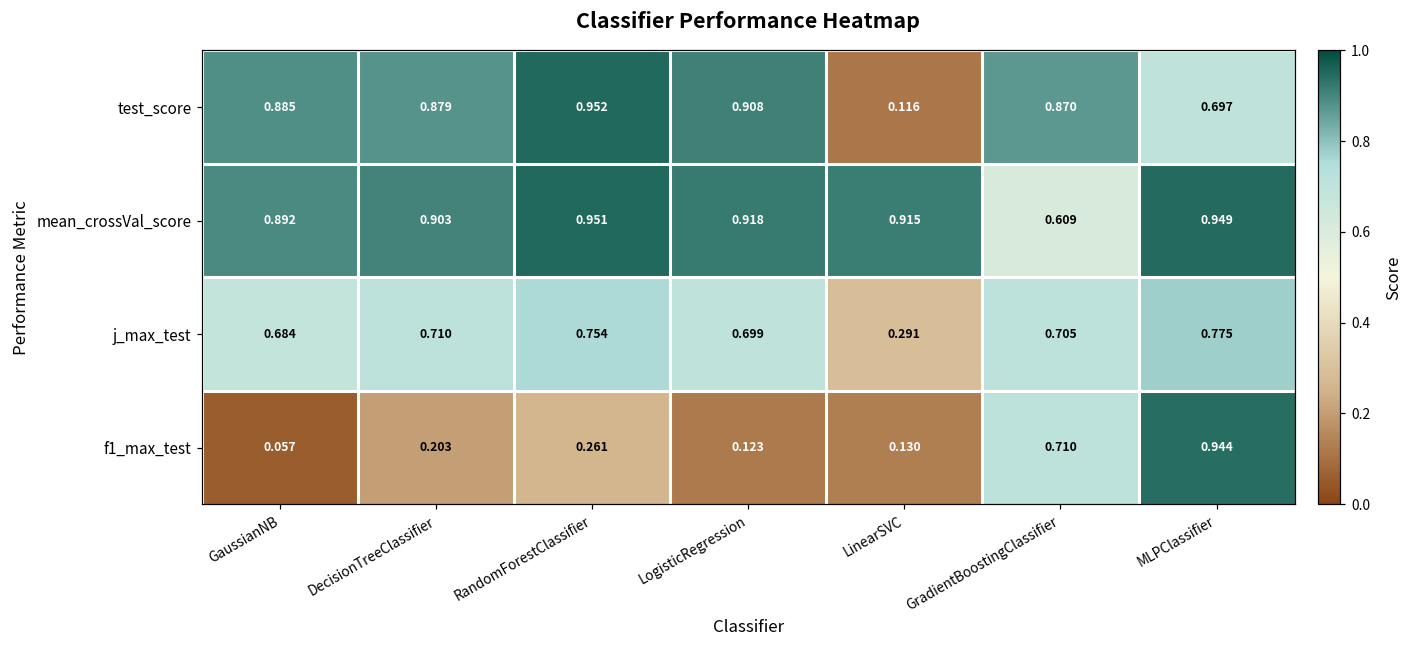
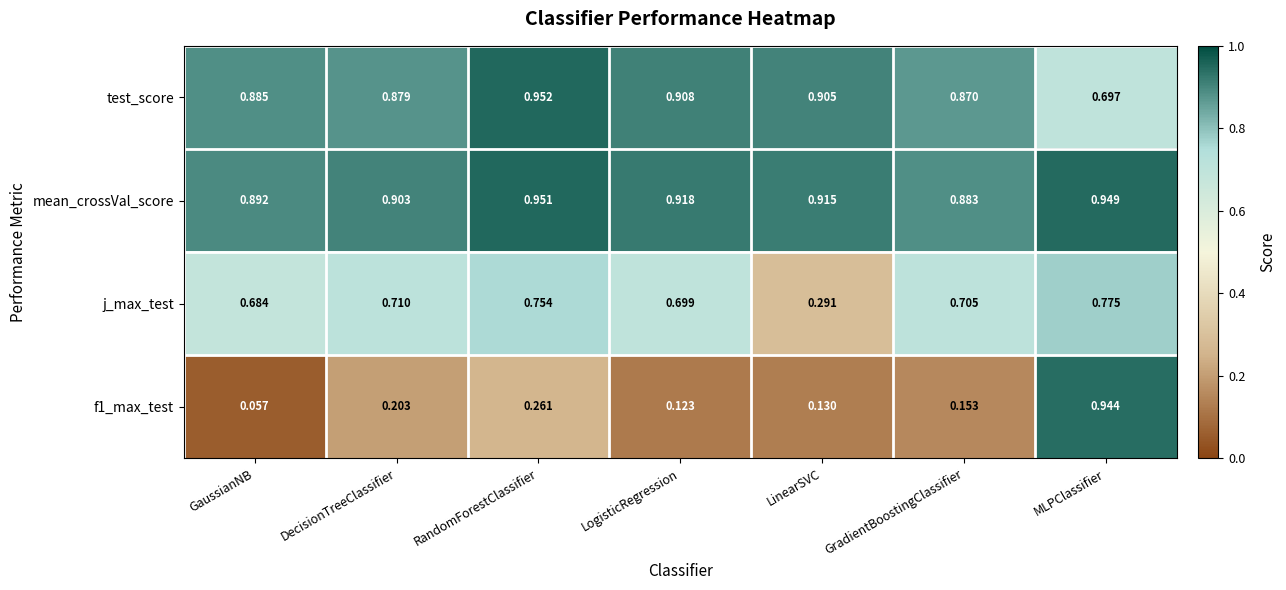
  {
    "test_score": {
      "GaussianNB": 0.885,
      "DecisionTreeClassifier": 0.879,
      "RandomForestClassifier": 0.952,
      "LogisticRegression": 0.908,
-     "LinearSVC": 0.116,
+     "LinearSVC": 0.905,
      "GradientBoostingClassifier": 0.870,
      "MLPClassifier": 0.697
    },
    "mean_crossVal_score": {
      "GaussianNB": 0.892,
      "DecisionTreeClassifier": 0.903,
      "RandomForestClassifier": 0.951,
      "LogisticRegression": 0.918,
      "LinearSVC": 0.915,
-     "GradientBoostingClassifier": 0.609,
+     "GradientBoostingClassifier": 0.883,
      "MLPClassifier": 0.949
    },
    "j_max_test": {
      "GaussianNB": 0.684,
      "DecisionTreeClassifier": 0.710,
      "RandomForestClassifier": 0.754,
      "LogisticRegression": 0.699,
      "LinearSVC": 0.291,
      "GradientBoostingClassifier": 0.705,
      "MLPClassifier": 0.775
    },
    "f1_max_test": {
      "GaussianNB": 0.057,
      "DecisionTreeClassifier": 0.203,
      "RandomForestClassifier": 0.261,
      "LogisticRegression": 0.123,
      "LinearSVC": 0.130,
-     "GradientBoostingClassifier": 0.710,
+     "GradientBoostingClassifier": 0.153,
      "MLPClassifier": 0.944
    }
  }
